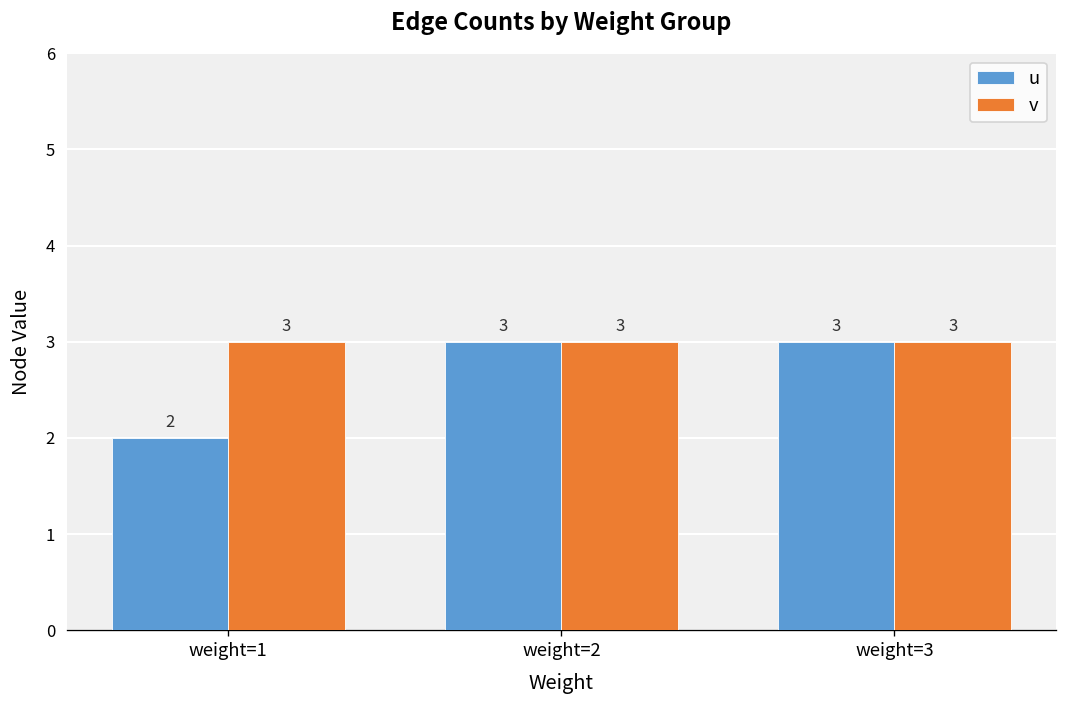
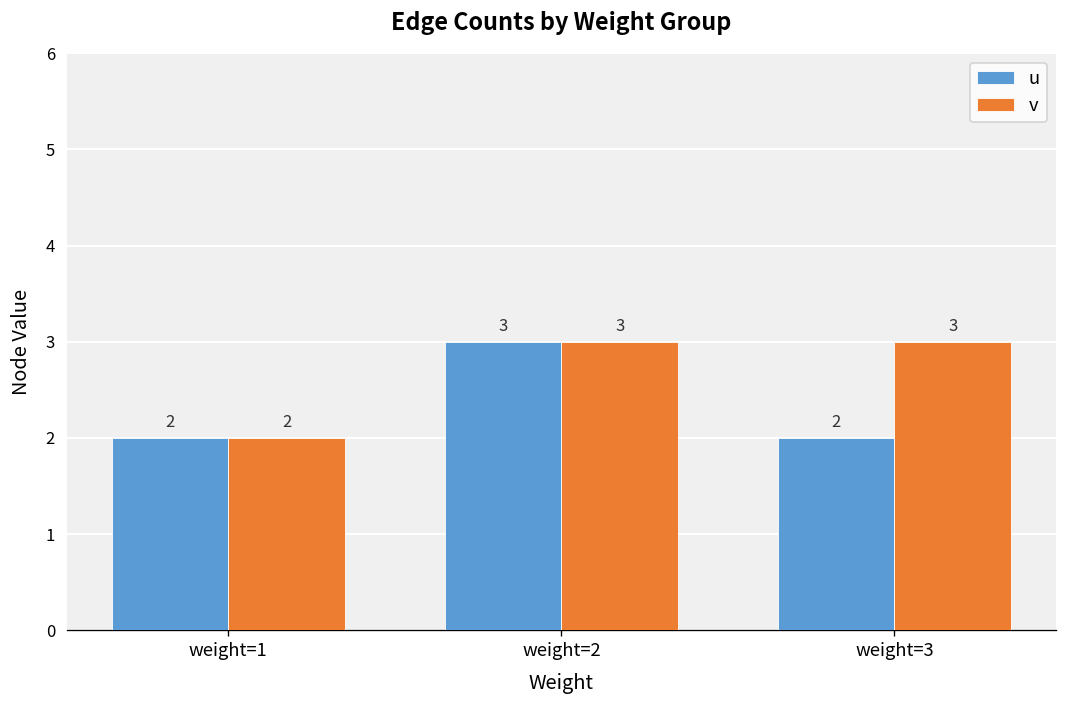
  {
    "u": {
      "weight=1": 2,
      "weight=2": 3,
-     "weight=3": 3
+     "weight=3": 2
    },
    "v": {
-     "weight=1": 3,
+     "weight=1": 2,
      "weight=2": 3,
      "weight=3": 3
    }
  }
